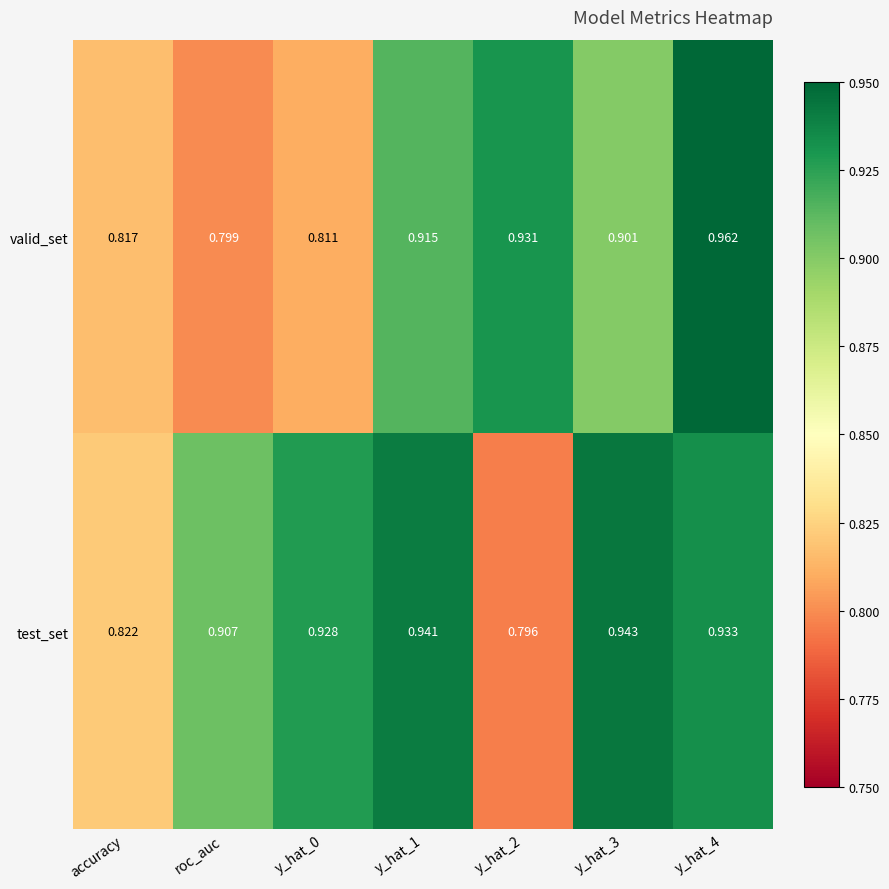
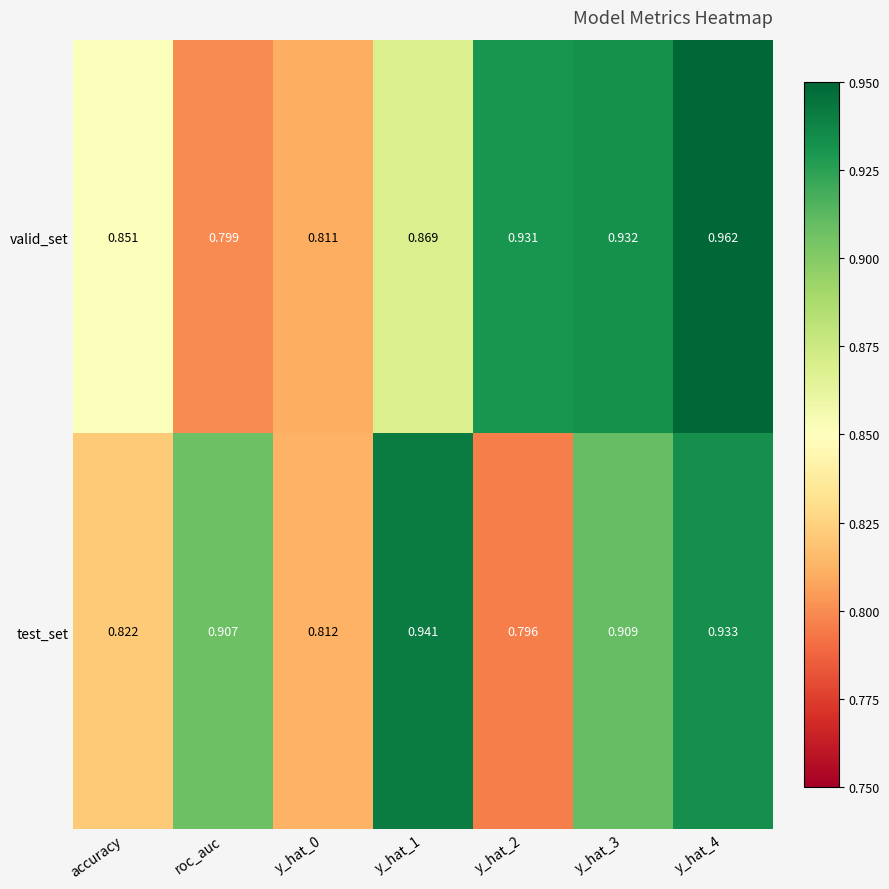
  {
    "valid_set": {
-     "accuracy": 0.817,
+     "accuracy": 0.851,
      "roc_auc": 0.799,
      "y_hat_0": 0.811,
-     "y_hat_1": 0.915,
+     "y_hat_1": 0.869,
      "y_hat_2": 0.931,
-     "y_hat_3": 0.901,
+     "y_hat_3": 0.932,
      "y_hat_4": 0.962
    },
    "test_set": {
      "accuracy": 0.822,
      "roc_auc": 0.907,
-     "y_hat_0": 0.928,
+     "y_hat_0": 0.812,
      "y_hat_1": 0.941,
      "y_hat_2": 0.796,
-     "y_hat_3": 0.943,
+     "y_hat_3": 0.909,
      "y_hat_4": 0.933
    }
  }
